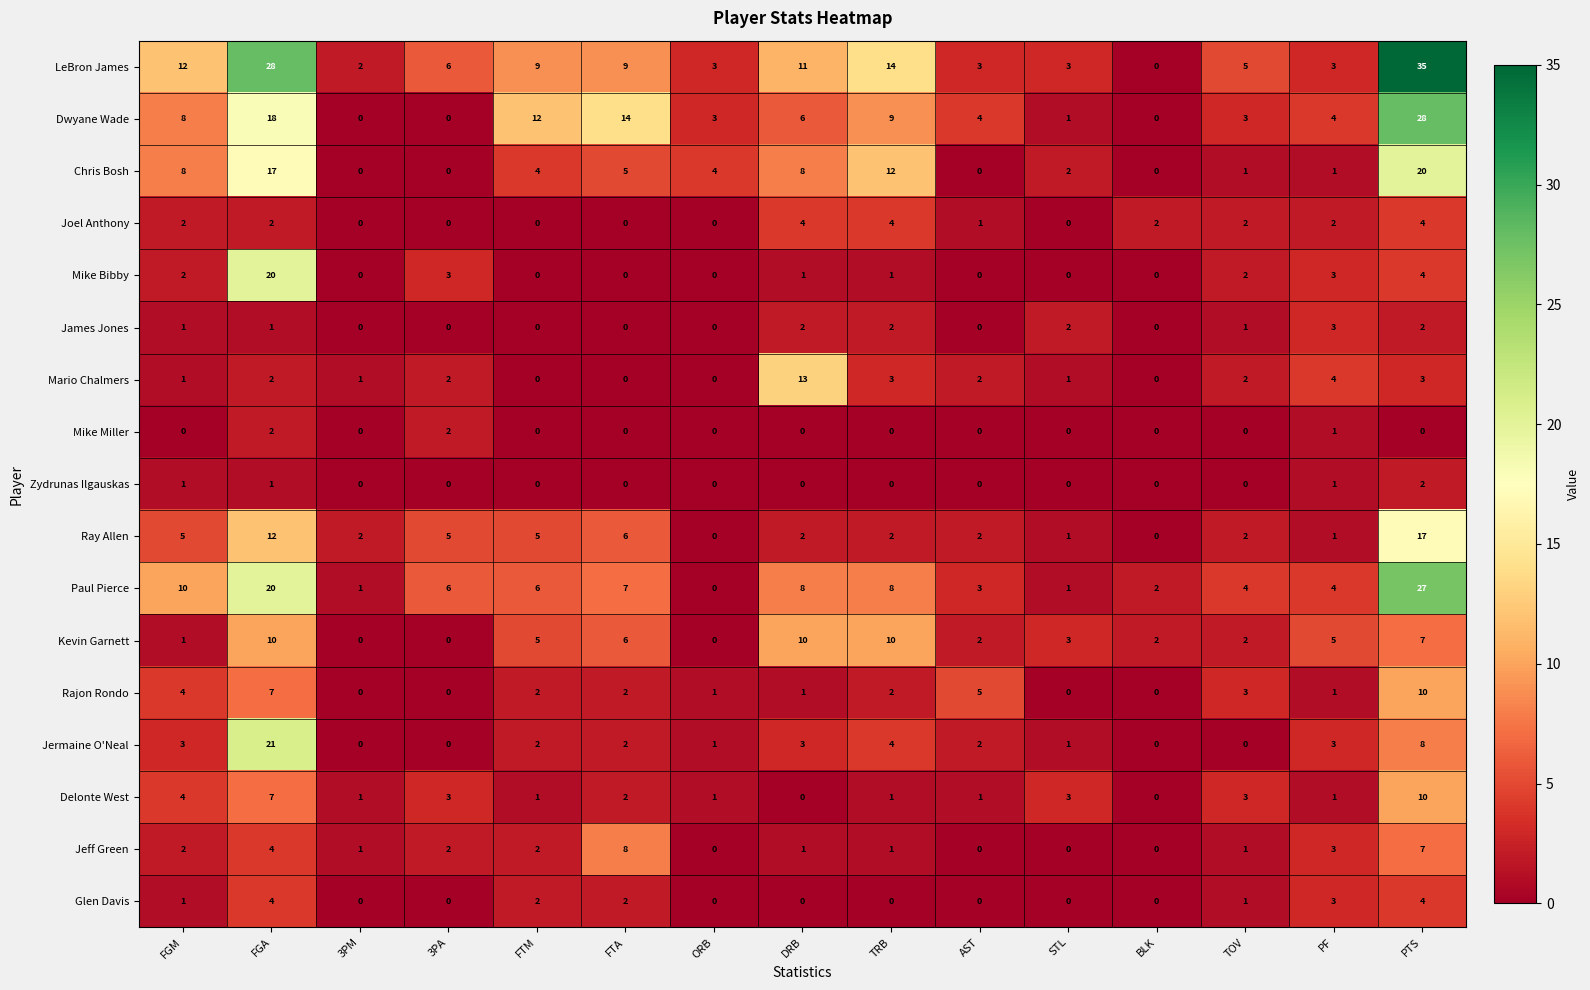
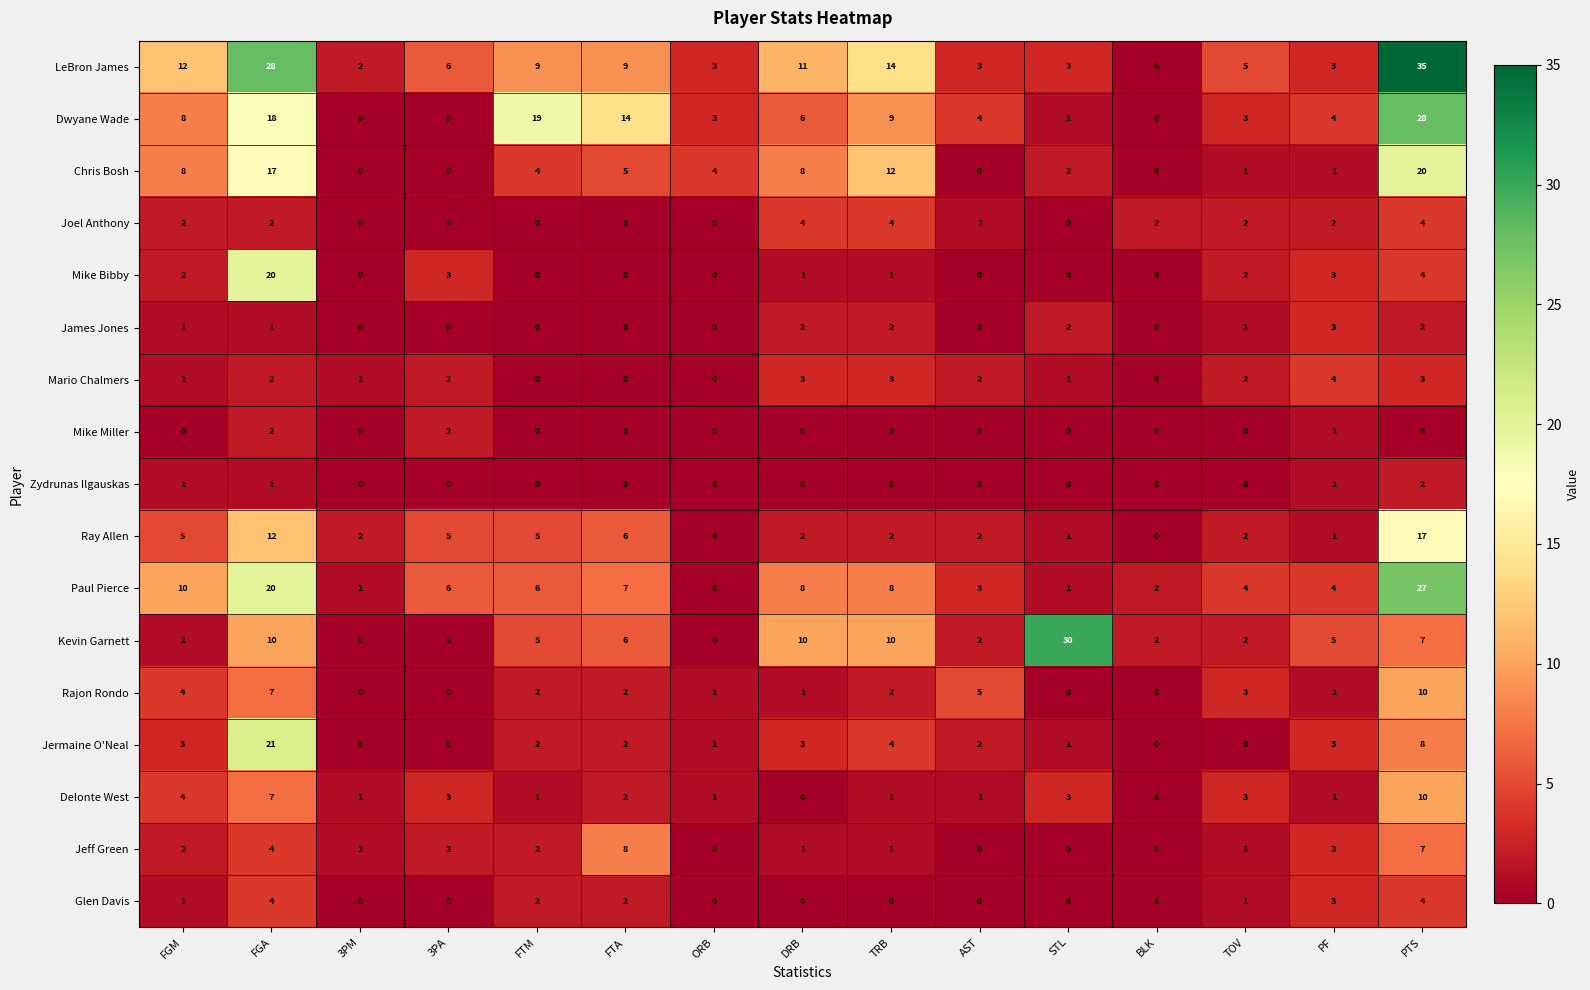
  {
    "Dwyane Wade": {
      "FGM": 8,
      "FGA": 18,
      "3PM": 0,
      "3PA": 0,
-     "FTM": 12,
+     "FTM": 19,
      "FTA": 14,
      "ORB": 3,
      "DRB": 6,
      "TRB": 9,
      "AST": 4,
      "STL": 1,
      "BLK": 0,
      "TOV": 3,
      "PF": 4,
      "PTS": 28
    },
    "Mario Chalmers": {
      "FGM": 1,
      "FGA": 2,
      "3PM": 1,
      "3PA": 2,
      "FTM": 0,
      "FTA": 0,
      "ORB": 0,
-     "DRB": 13,
+     "DRB": 3,
      "TRB": 3,
      "AST": 2,
      "STL": 1,
      "BLK": 0,
      "TOV": 2,
      "PF": 4,
      "PTS": 3
    },
    "Kevin Garnett": {
      "FGM": 1,
      "FGA": 10,
      "3PM": 0,
      "3PA": 0,
      "FTM": 5,
      "FTA": 6,
      "ORB": 0,
      "DRB": 10,
      "TRB": 10,
      "AST": 2,
-     "STL": 3,
+     "STL": 30,
      "BLK": 2,
      "TOV": 2,
      "PF": 5,
      "PTS": 7
    }
  }
